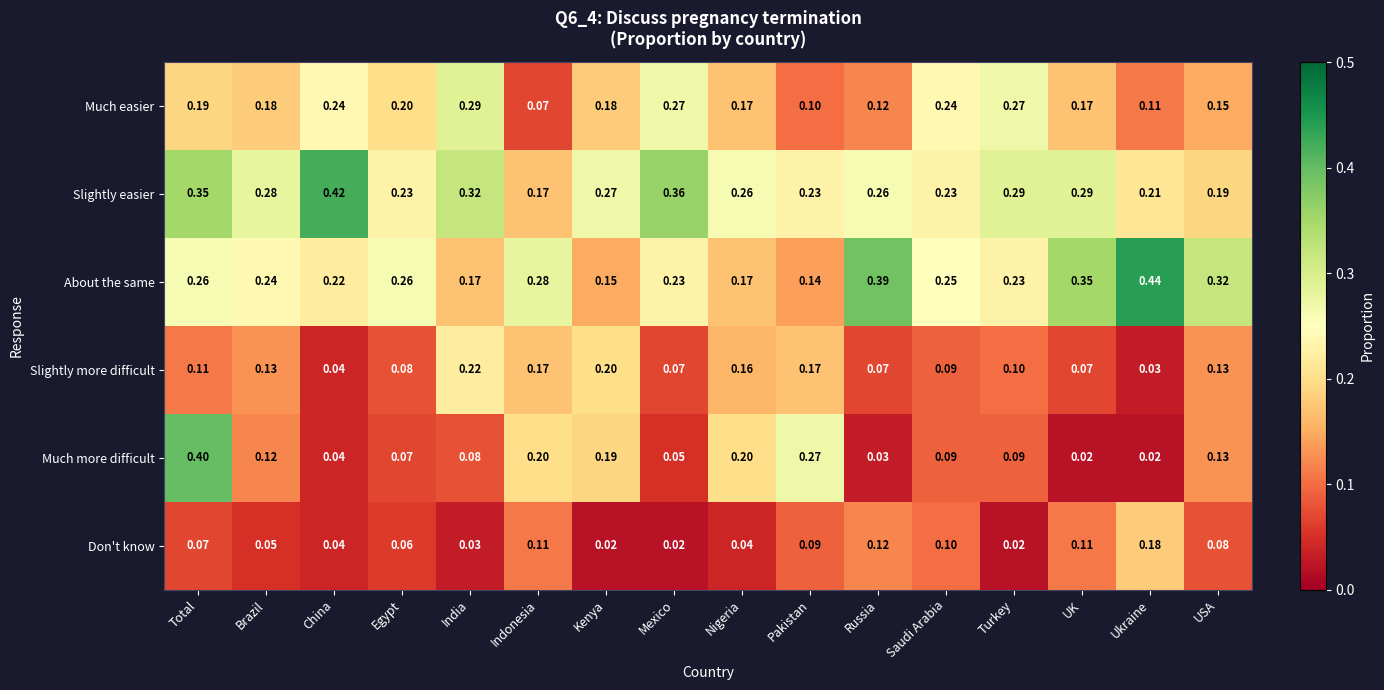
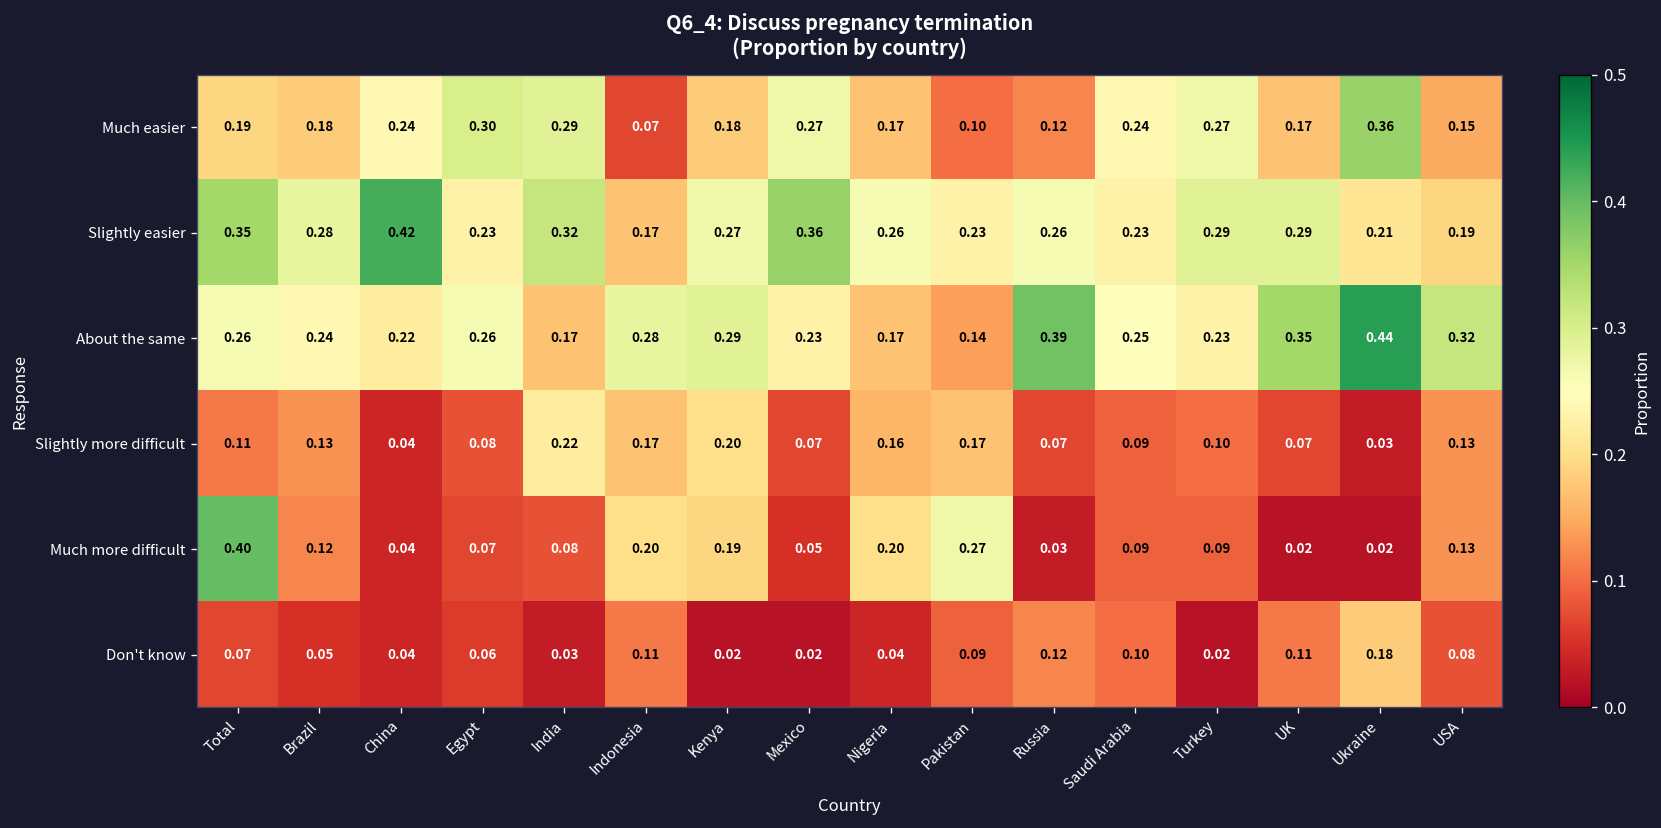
  {
    "Much easier": {
      "Total": 0.19,
      "Brazil": 0.18,
      "China": 0.24,
-     "Egypt": 0.20,
+     "Egypt": 0.30,
      "India": 0.29,
      "Indonesia": 0.07,
      "Kenya": 0.18,
      "Mexico": 0.27,
      "Nigeria": 0.17,
      "Pakistan": 0.10,
      "Russia": 0.12,
      "Saudi Arabia": 0.24,
      "Turkey": 0.27,
      "UK": 0.17,
-     "Ukraine": 0.11,
+     "Ukraine": 0.36,
      "USA": 0.15
    },
    "Slightly easier": {
      "Total": 0.35,
      "Brazil": 0.28,
      "China": 0.42,
      "Egypt": 0.23,
      "India": 0.32,
      "Indonesia": 0.17,
      "Kenya": 0.27,
      "Mexico": 0.36,
      "Nigeria": 0.26,
      "Pakistan": 0.23,
      "Russia": 0.26,
      "Saudi Arabia": 0.23,
      "Turkey": 0.29,
      "UK": 0.29,
      "Ukraine": 0.21,
      "USA": 0.19
    },
    "About the same": {
      "Total": 0.26,
      "Brazil": 0.24,
      "China": 0.22,
      "Egypt": 0.26,
      "India": 0.17,
      "Indonesia": 0.28,
-     "Kenya": 0.15,
+     "Kenya": 0.29,
      "Mexico": 0.23,
      "Nigeria": 0.17,
      "Pakistan": 0.14,
      "Russia": 0.39,
      "Saudi Arabia": 0.25,
      "Turkey": 0.23,
      "UK": 0.35,
      "Ukraine": 0.44,
      "USA": 0.32
    },
    "Slightly more difficult": {
      "Total": 0.11,
      "Brazil": 0.13,
      "China": 0.04,
      "Egypt": 0.08,
      "India": 0.22,
      "Indonesia": 0.17,
      "Kenya": 0.20,
      "Mexico": 0.07,
      "Nigeria": 0.16,
      "Pakistan": 0.17,
      "Russia": 0.07,
      "Saudi Arabia": 0.09,
      "Turkey": 0.10,
      "UK": 0.07,
      "Ukraine": 0.03,
      "USA": 0.13
    },
    "Much more difficult": {
      "Total": 0.40,
      "Brazil": 0.12,
      "China": 0.04,
      "Egypt": 0.07,
      "India": 0.08,
      "Indonesia": 0.20,
      "Kenya": 0.19,
      "Mexico": 0.05,
      "Nigeria": 0.20,
      "Pakistan": 0.27,
      "Russia": 0.03,
      "Saudi Arabia": 0.09,
      "Turkey": 0.09,
      "UK": 0.02,
      "Ukraine": 0.02,
      "USA": 0.13
    },
    "Don't know": {
      "Total": 0.07,
      "Brazil": 0.05,
      "China": 0.04,
      "Egypt": 0.06,
      "India": 0.03,
      "Indonesia": 0.11,
      "Kenya": 0.02,
      "Mexico": 0.02,
      "Nigeria": 0.04,
      "Pakistan": 0.09,
      "Russia": 0.12,
      "Saudi Arabia": 0.10,
      "Turkey": 0.02,
      "UK": 0.11,
      "Ukraine": 0.18,
      "USA": 0.08
    }
  }
